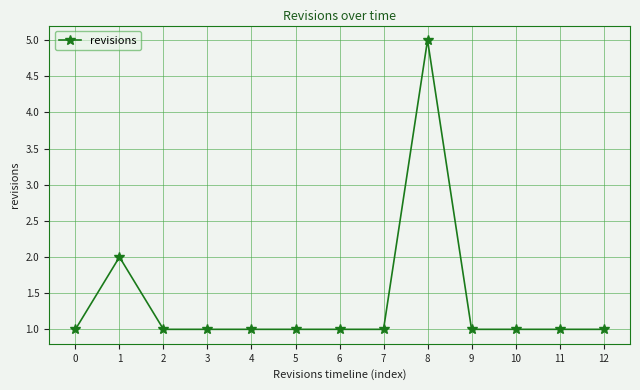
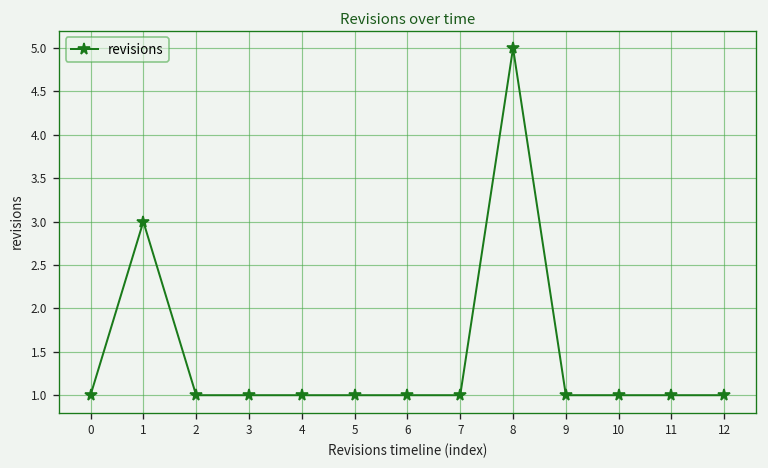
  {
    "0": 1,
-   "1": 2,
+   "1": 3,
    "2": 1,
    "3": 1,
    "4": 1,
    "5": 1,
    "6": 1,
    "7": 1,
    "8": 5,
    "9": 1,
    "10": 1,
    "11": 1,
    "12": 1
  }
